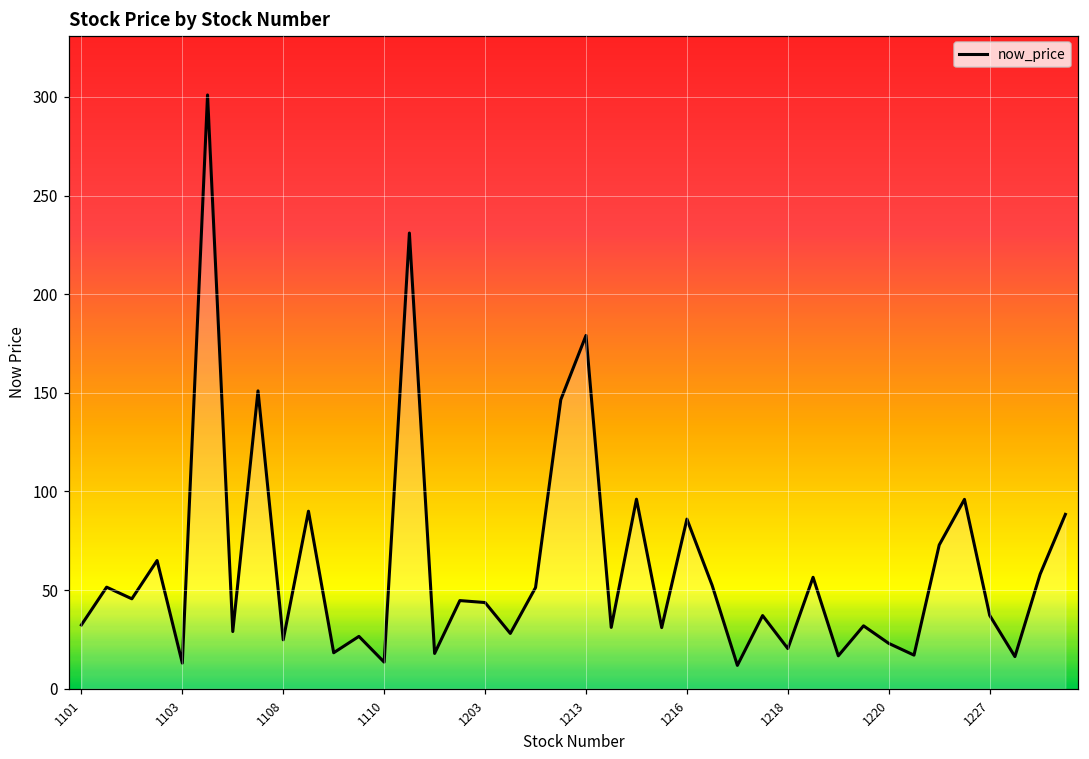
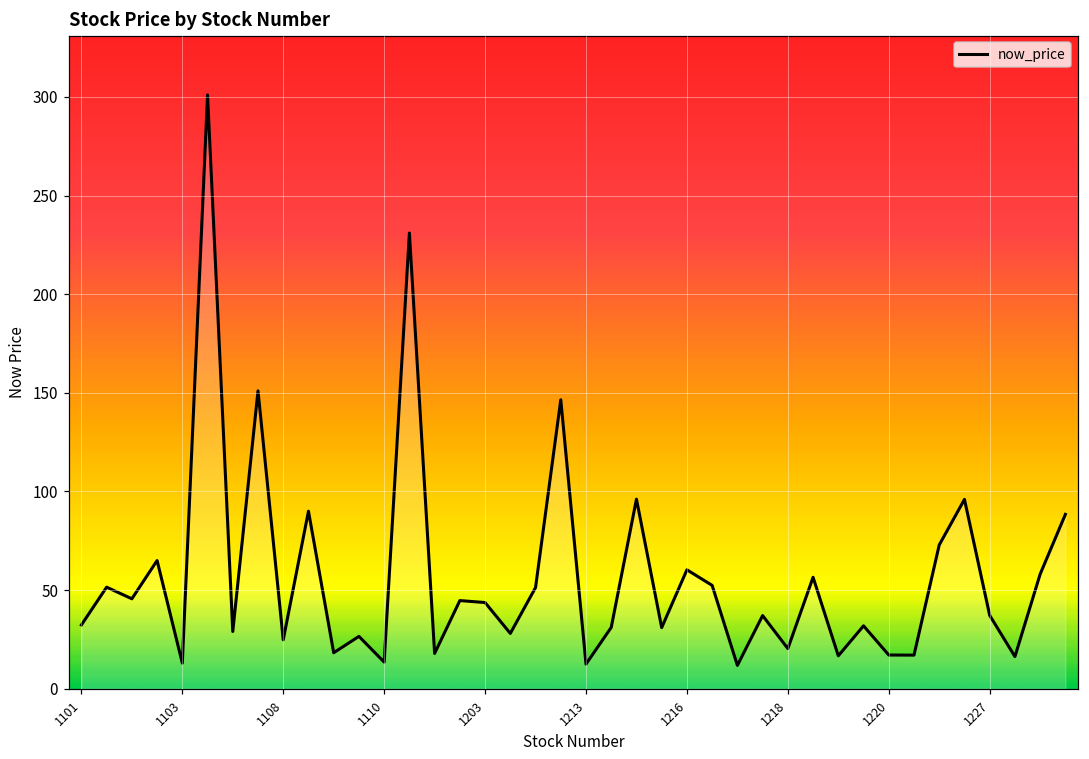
  {
    "1101": 32,
    "1103": 13,
    "1108": 25,
    "1110": 14,
    "1203": 44,
-   "1213": 179,
-   "1216": 86,
+   "1213": 13,
+   "1216": 60,
    "1218": 20,
-   "1220": 23,
+   "1220": 17,
    "1227": 37
  }
